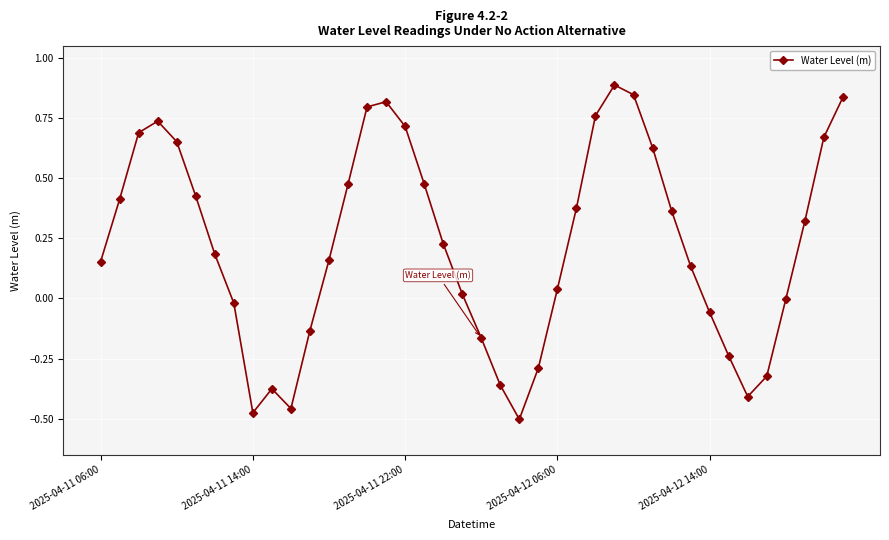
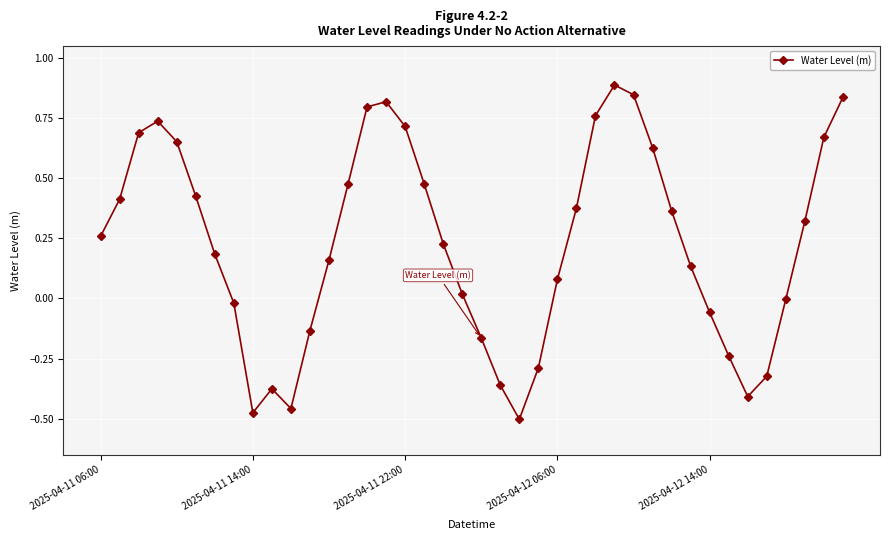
  {
-   "2025-04-11 06:00": 0.15,
+   "2025-04-11 06:00": 0.26,
    "2025-04-11 14:00": -0.48,
    "2025-04-11 22:00": 0.72,
-   "2025-04-12 06:00": 0.04,
+   "2025-04-12 06:00": 0.08,
    "2025-04-12 14:00": -0.06
  }
